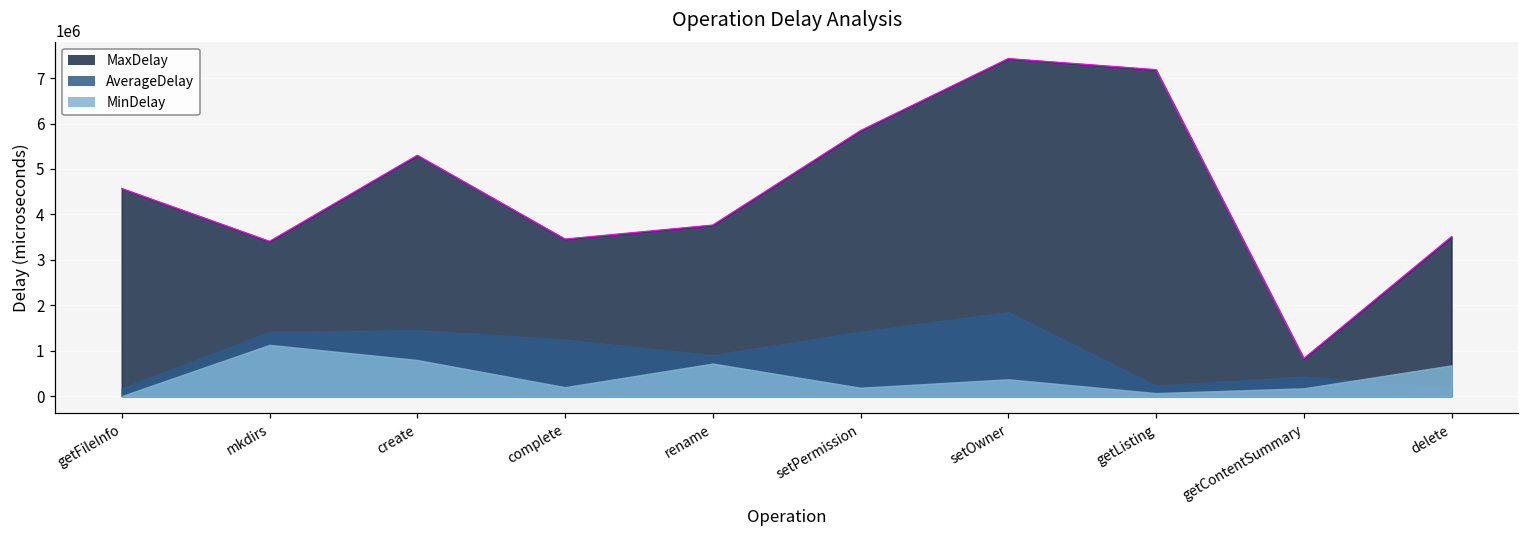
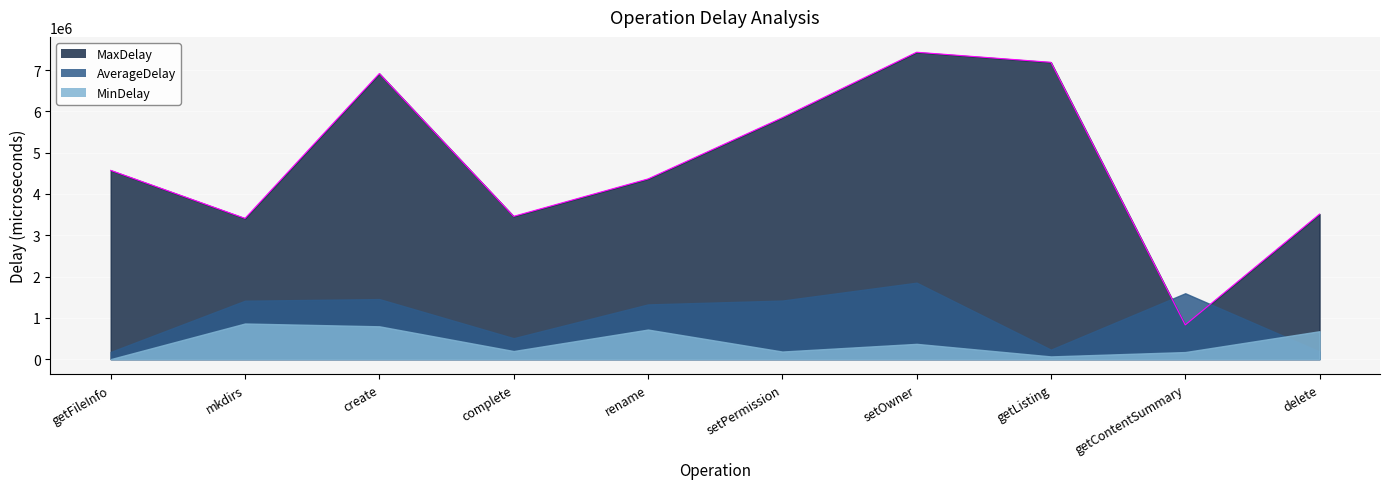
  {
    "MaxDelay": {
      "getFileInfo": 4600000,
      "mkdirs": 3400000,
-     "create": 5300000,
+     "create": 6900000,
      "complete": 3500000,
-     "rename": 3800000,
+     "rename": 4400000,
      "setPermission": 5800000,
      "setOwner": 7400000,
      "getListing": 7200000,
      "getContentSummary": 800000,
      "delete": 3500000
    },
    "AverageDelay": {
      "getFileInfo": 200000,
      "mkdirs": 1400000,
      "create": 1500000,
-     "complete": 1200000,
-     "rename": 900000,
+     "complete": 500000,
+     "rename": 1300000,
      "setPermission": 1400000,
      "setOwner": 1900000,
      "getListing": 200000,
-     "getContentSummary": 400000,
+     "getContentSummary": 1600000,
      "delete": 200000
    },
    "MinDelay": {
      "getFileInfo": 0,
-     "mkdirs": 1100000,
+     "mkdirs": 900000,
      "create": 800000,
      "complete": 200000,
      "rename": 700000,
      "setPermission": 200000,
      "setOwner": 400000,
      "getListing": 100000,
      "getContentSummary": 200000,
      "delete": 700000
    }
  }
